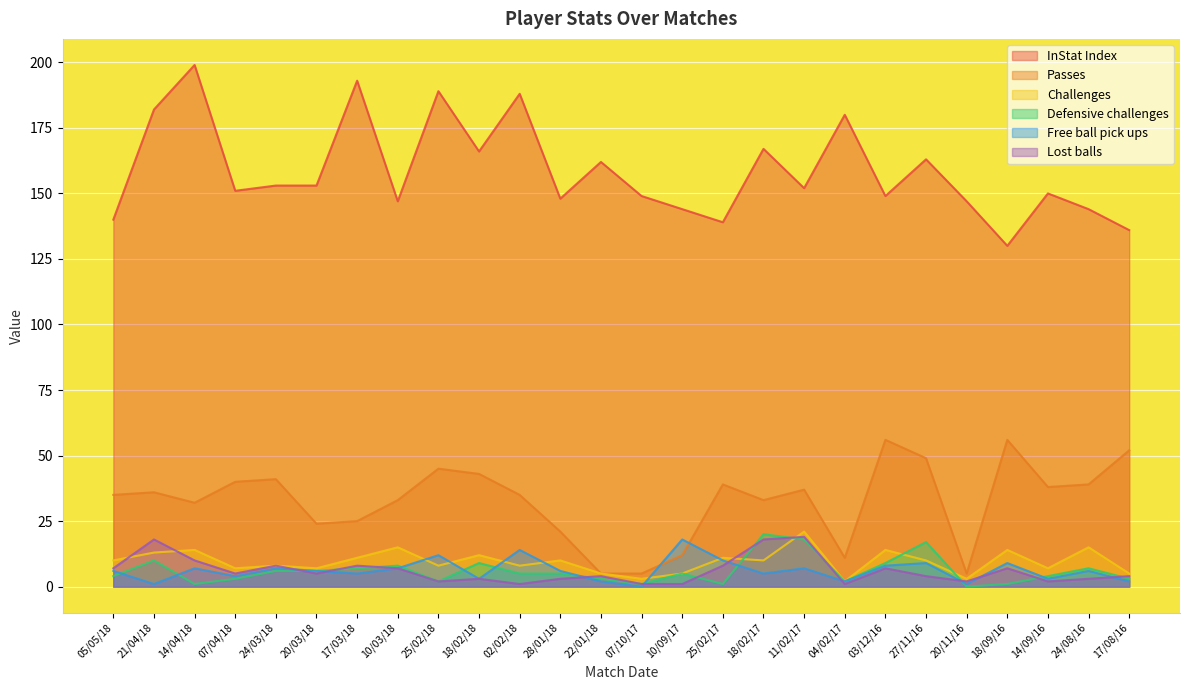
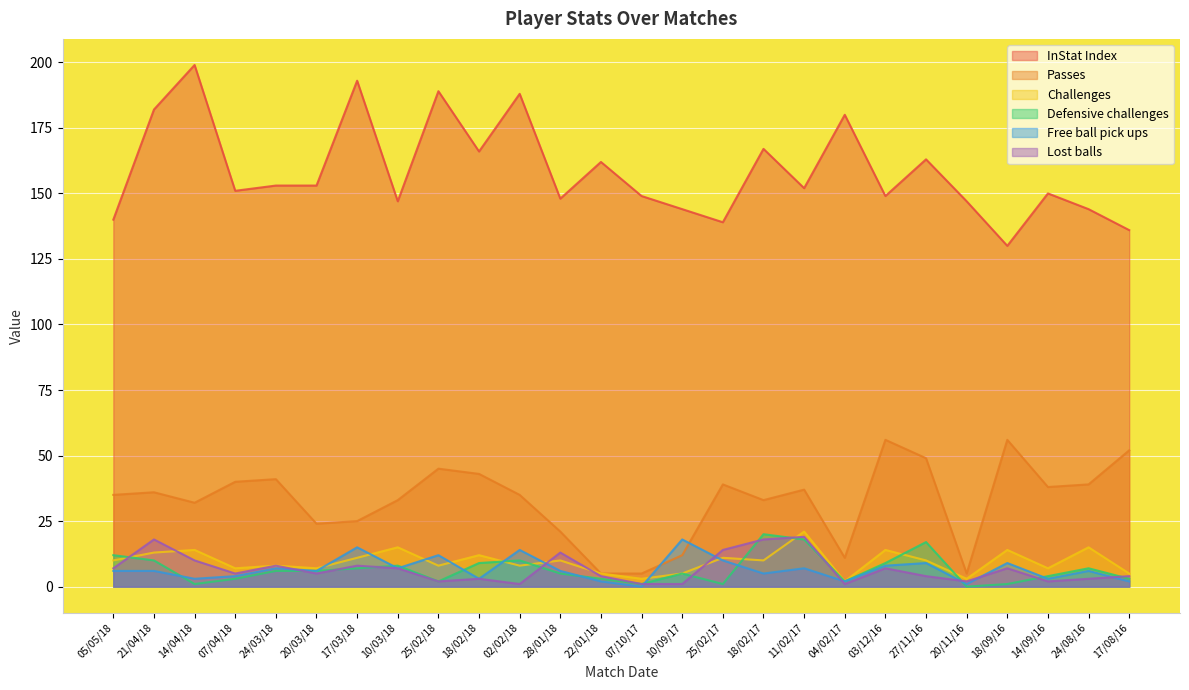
  {
    "Defensive challenges": {
-     "05/05/18": 4,
+     "05/05/18": 12,
      "21/04/18": 10,
      "14/04/18": 1,
      "07/04/18": 3,
      "24/03/18": 6,
      "17/03/18": 7,
      "10/03/18": 8,
      "18/02/18": 9,
-     "02/02/18": 5,
+     "02/02/18": 10,
      "28/01/18": 5,
      "22/01/18": 3,
      "25/02/17": 1,
      "18/02/17": 20,
      "11/02/17": 18,
      "03/12/16": 9,
      "27/11/16": 17,
      "20/11/16": 0,
      "18/09/16": 1,
      "14/09/16": 4,
      "24/08/16": 7,
      "17/08/16": 3
    },
    "Free ball pick ups": {
      "05/05/18": 6,
-     "21/04/18": 1,
-     "14/04/18": 7,
+     "21/04/18": 6,
+     "14/04/18": 3,
      "07/04/18": 4,
      "24/03/18": 7,
-     "17/03/18": 5,
+     "17/03/18": 15,
      "25/02/18": 12,
      "02/02/18": 14,
      "28/01/18": 6,
      "22/01/18": 2,
      "07/10/17": 0,
      "10/09/17": 18,
      "25/02/17": 10,
      "18/02/17": 5,
      "11/02/17": 7,
      "03/12/16": 8,
      "27/11/16": 9,
      "20/11/16": 1,
      "18/09/16": 9,
      "14/09/16": 3,
      "24/08/16": 6,
      "17/08/16": 2
    },
    "Lost balls": {
      "05/05/18": 7,
      "21/04/18": 18,
      "14/04/18": 10,
      "07/04/18": 5,
      "20/03/18": 5,
      "17/03/18": 8,
      "02/02/18": 1,
-     "28/01/18": 3,
+     "28/01/18": 13,
      "22/01/18": 4,
      "10/09/17": 1,
-     "25/02/17": 8,
+     "25/02/17": 14,
      "18/02/17": 18,
      "11/02/17": 19,
      "04/02/17": 1,
      "03/12/16": 7,
      "27/11/16": 4,
      "20/11/16": 2,
      "18/09/16": 7,
      "14/09/16": 2,
      "24/08/16": 3,
      "17/08/16": 4
    }
  }
